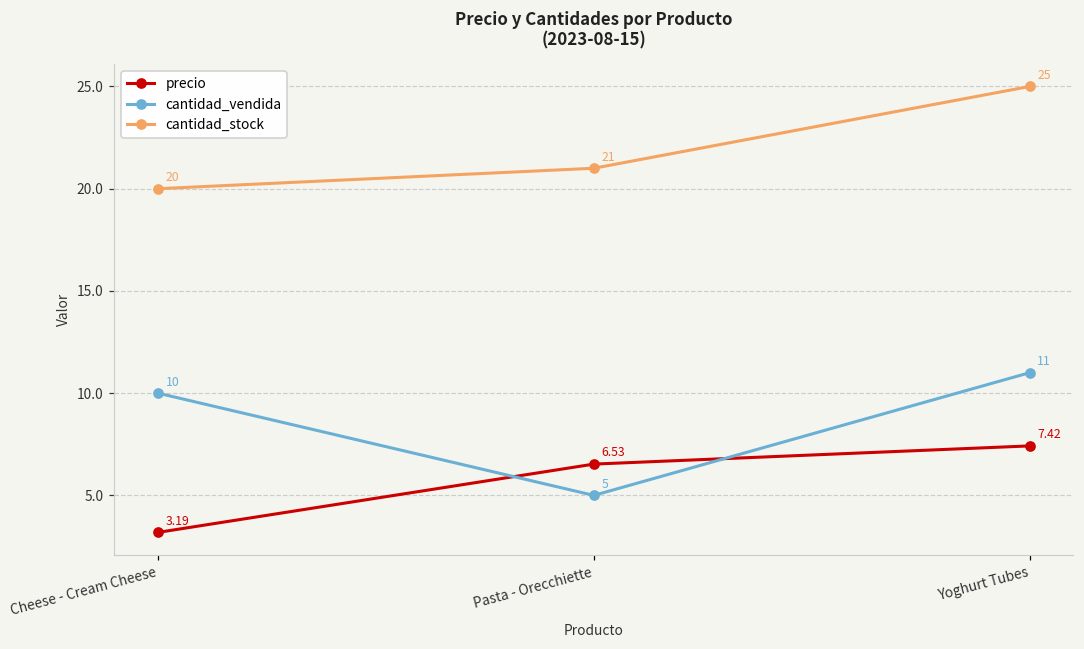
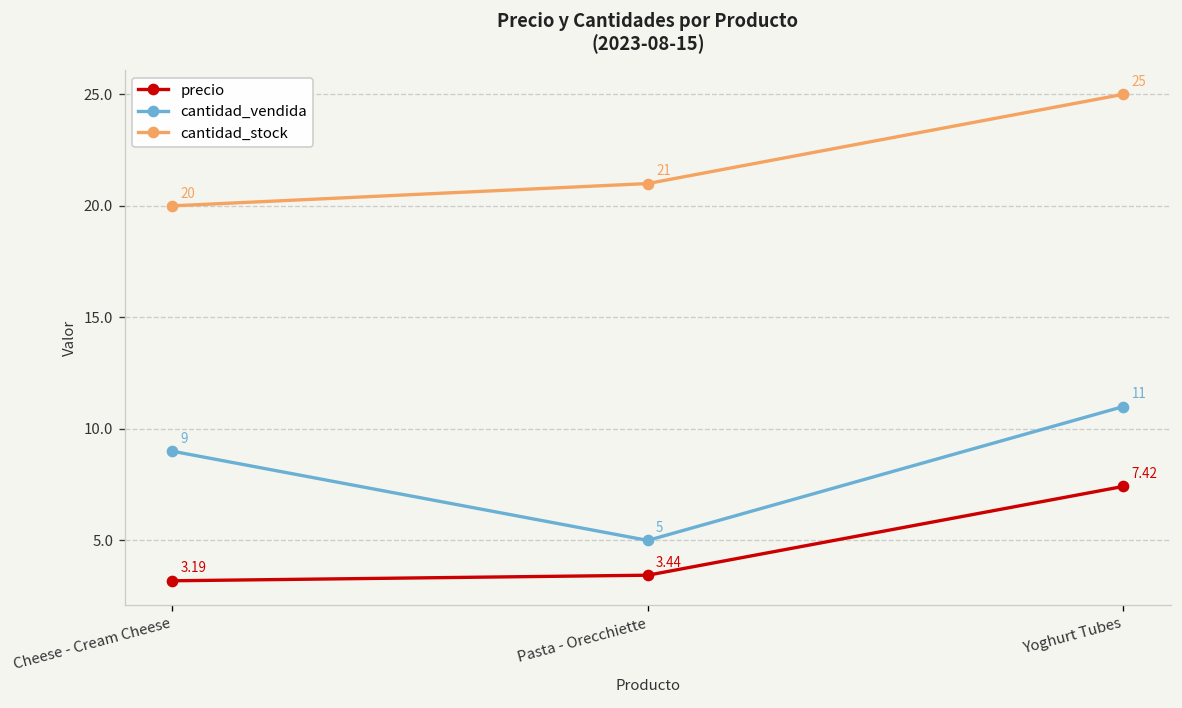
  {
    "precio": {
      "Cheese - Cream Cheese": 3.19,
-     "Pasta - Orecchiette": 6.53,
+     "Pasta - Orecchiette": 3.44,
      "Yoghurt Tubes": 7.42
    },
    "cantidad_vendida": {
-     "Cheese - Cream Cheese": 10,
+     "Cheese - Cream Cheese": 9,
      "Pasta - Orecchiette": 5,
      "Yoghurt Tubes": 11
    },
    "cantidad_stock": {
      "Cheese - Cream Cheese": 20,
      "Pasta - Orecchiette": 21,
      "Yoghurt Tubes": 25
    }
  }
